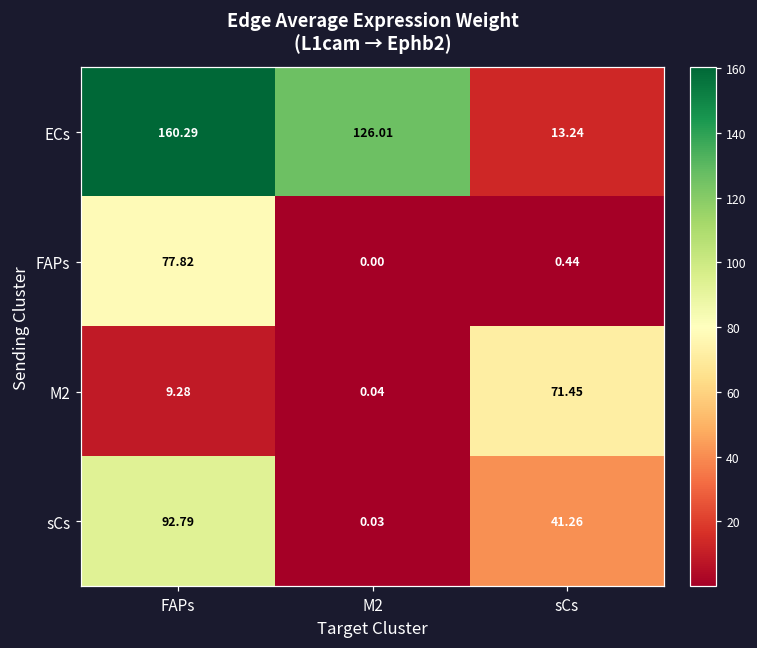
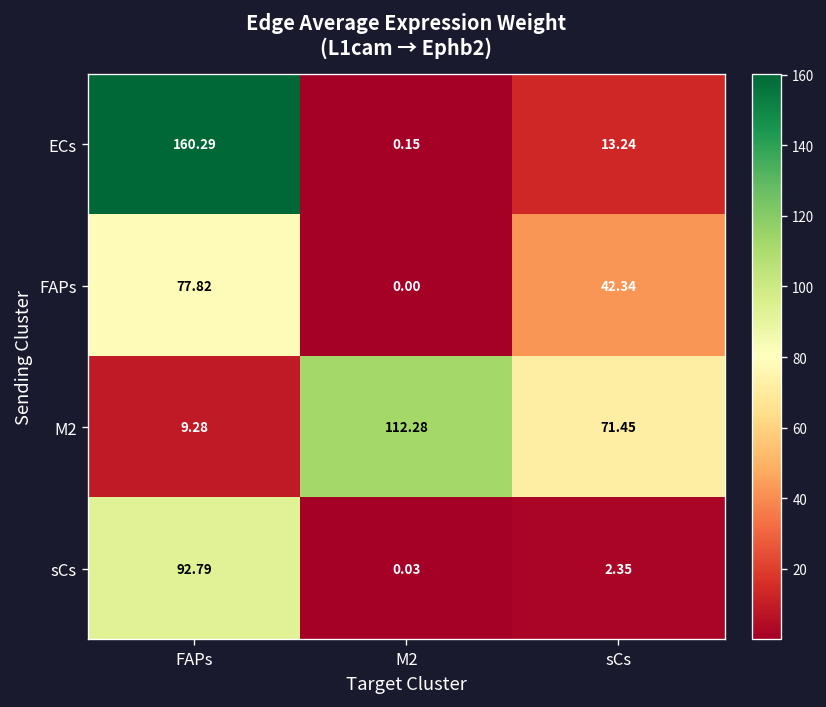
  {
    "ECs": {
      "FAPs": 160.29,
-     "M2": 126.01,
+     "M2": 0.15,
      "sCs": 13.24
    },
    "FAPs": {
      "FAPs": 77.82,
      "M2": 0.00,
-     "sCs": 0.44
+     "sCs": 42.34
    },
    "M2": {
      "FAPs": 9.28,
-     "M2": 0.04,
+     "M2": 112.28,
      "sCs": 71.45
    },
    "sCs": {
      "FAPs": 92.79,
      "M2": 0.03,
-     "sCs": 41.26
+     "sCs": 2.35
    }
  }
